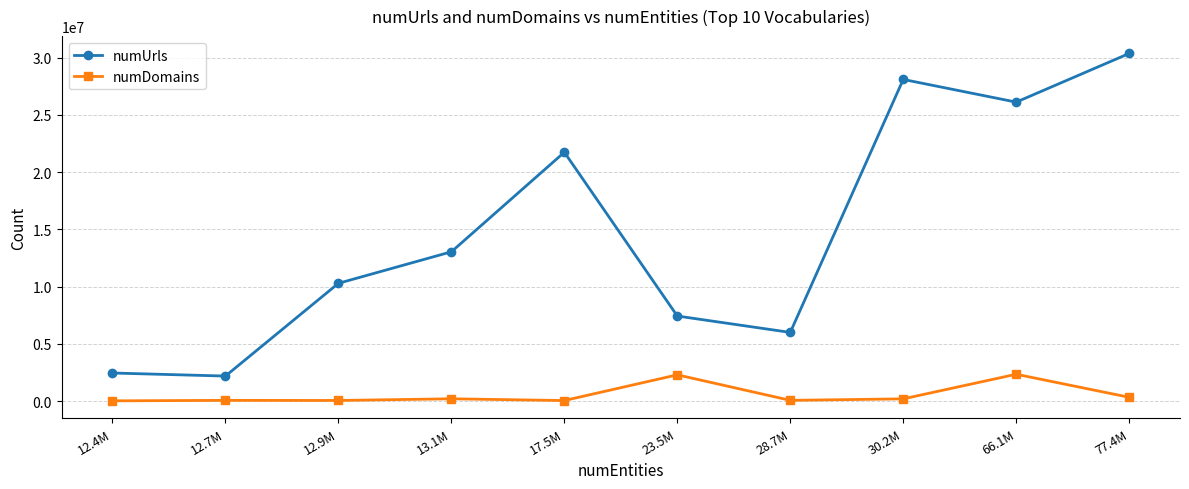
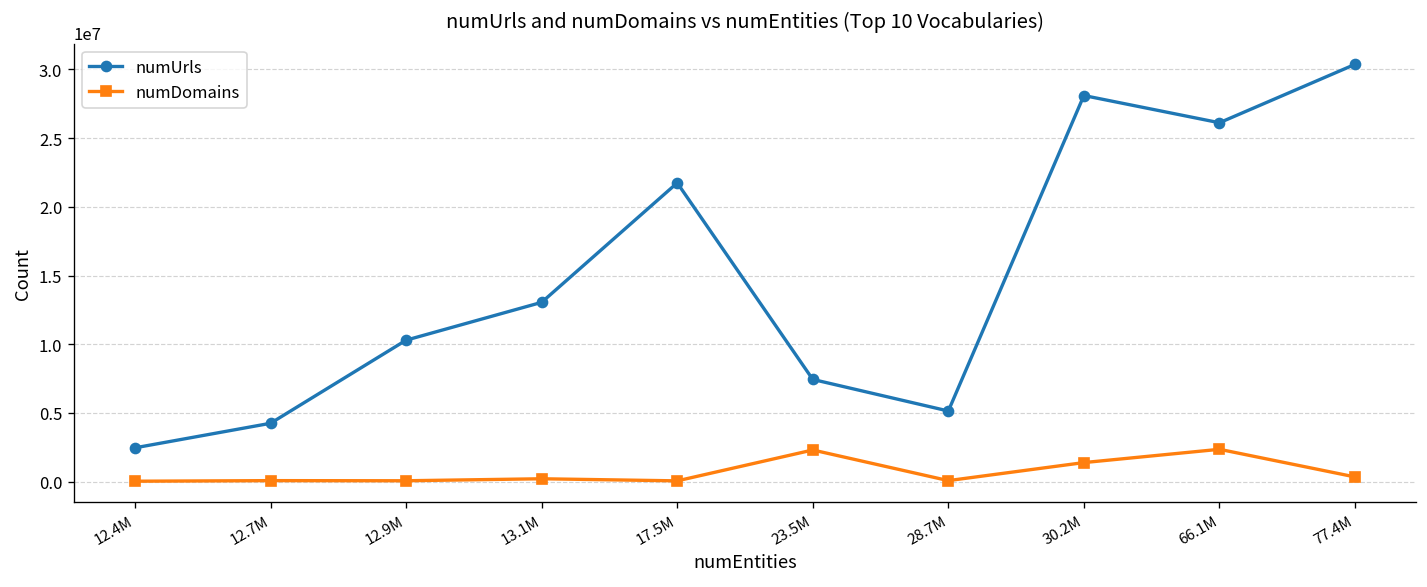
  {
    "numUrls": {
      "12.4M": 2500000,
-     "12.7M": 2200000,
+     "12.7M": 4200000,
      "12.9M": 10300000,
      "13.1M": 13000000,
      "17.5M": 21700000,
      "23.5M": 7400000,
-     "28.7M": 6000000,
+     "28.7M": 5100000,
      "30.2M": 28100000,
      "66.1M": 26100000,
      "77.4M": 30400000
    },
    "numDomains": {
      "12.4M": 0,
      "12.7M": 100000,
      "12.9M": 100000,
      "13.1M": 200000,
      "17.5M": 100000,
      "23.5M": 2300000,
      "28.7M": 100000,
-     "30.2M": 200000,
+     "30.2M": 1400000,
      "66.1M": 2400000,
      "77.4M": 300000
    }
  }
